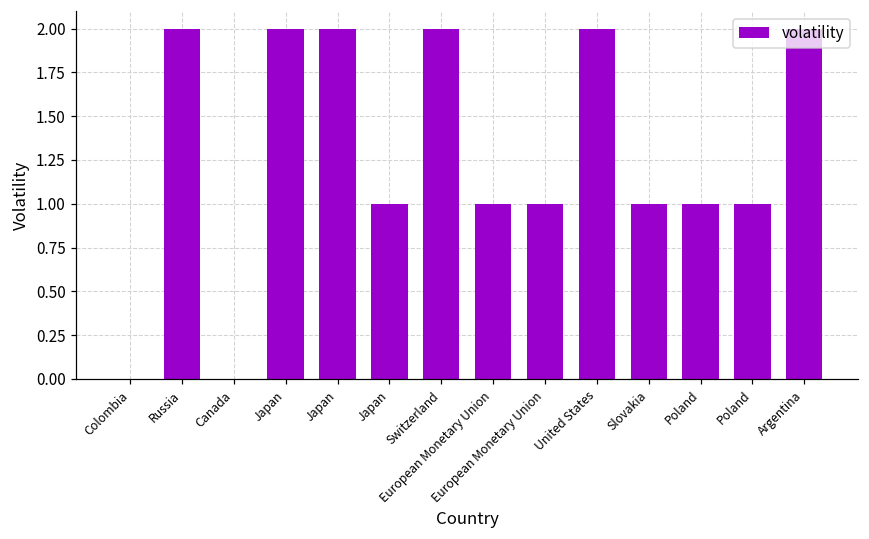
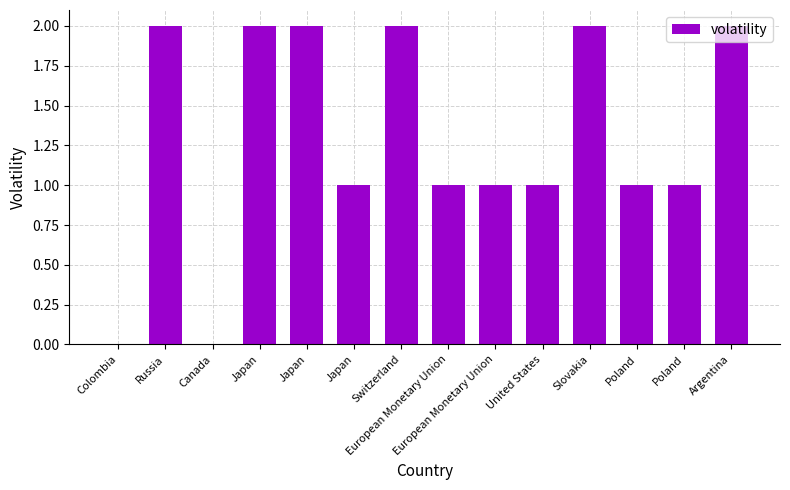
  {
    "Colombia": 0,
    "Russia": 2,
    "Canada": 0,
    "Switzerland": 2,
-   "United States": 2,
-   "Slovakia": 1
+   "United States": 1,
+   "Slovakia": 2
  }
